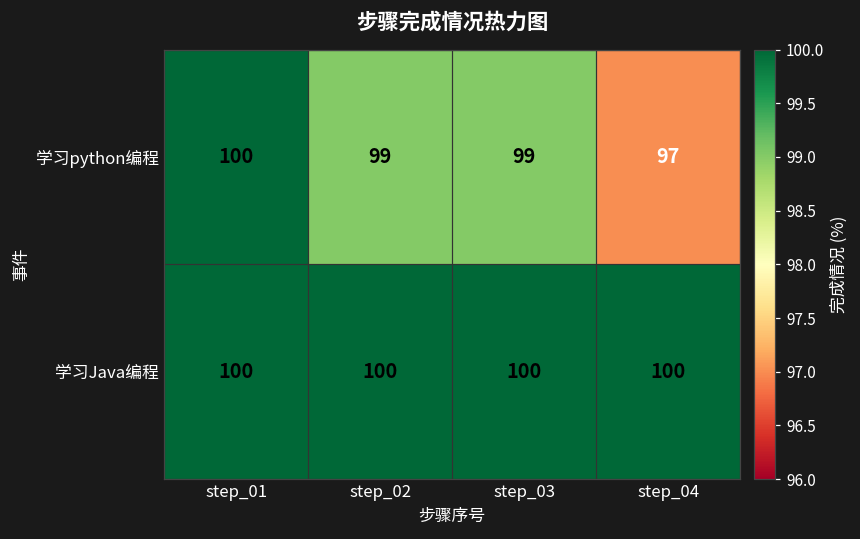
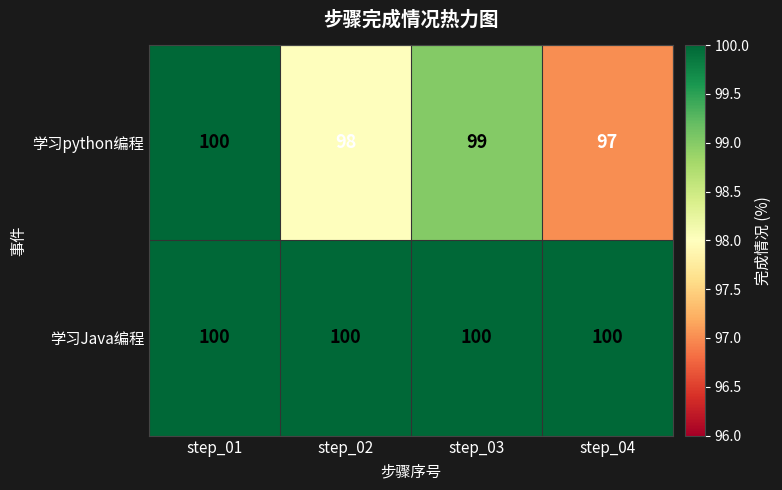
  {
    "学习python编程": {
      "step_01": 100,
-     "step_02": 99,
+     "step_02": 98,
      "step_03": 99,
      "step_04": 97
    },
    "学习Java编程": {
      "step_01": 100,
      "step_02": 100,
      "step_03": 100,
      "step_04": 100
    }
  }
